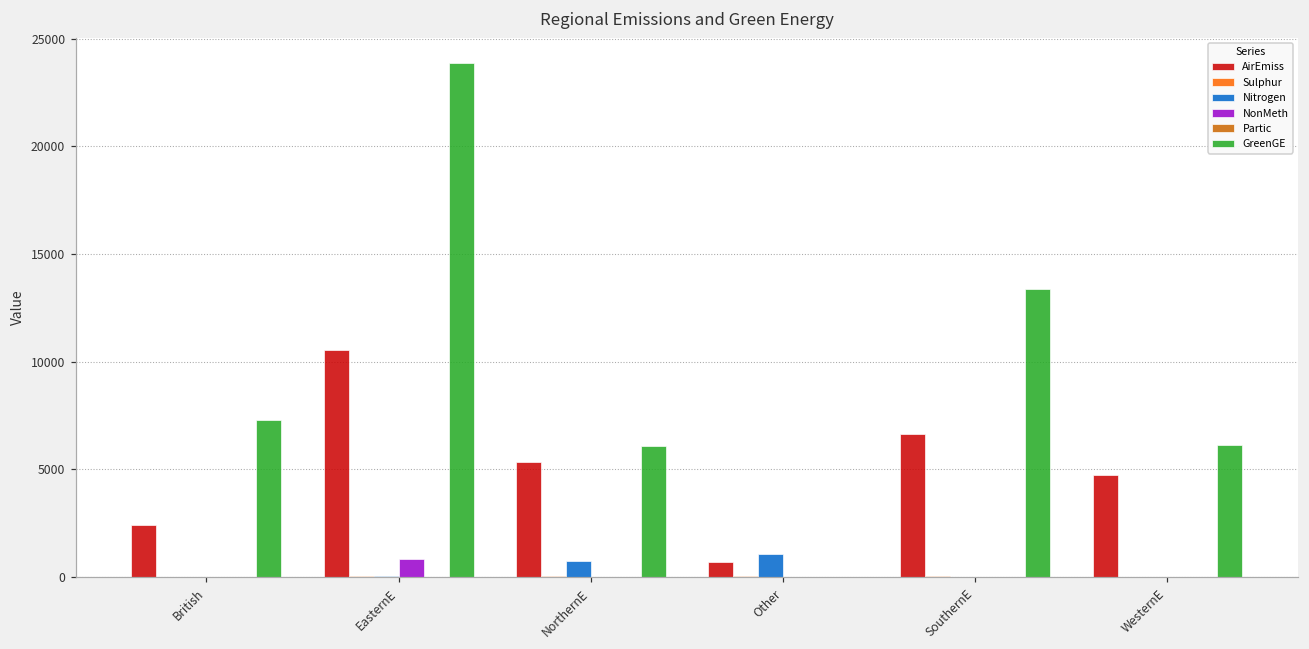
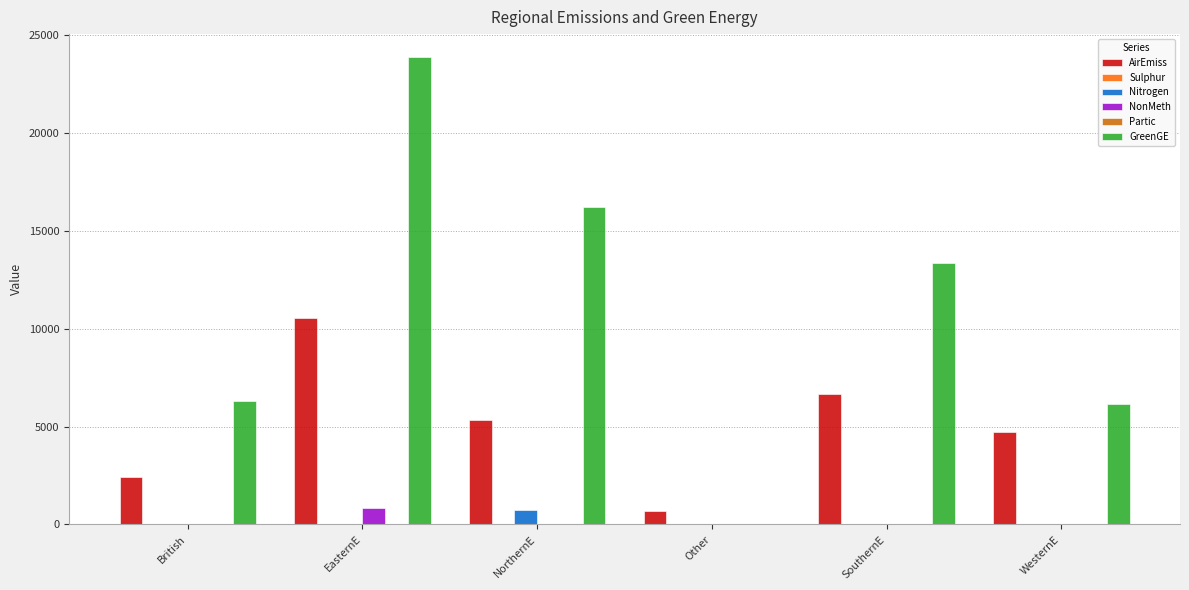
  {
    "AirEmiss": {
      "British": 2400,
      "EasternE": 10500,
      "NorthernE": 5300,
      "Other": 700,
      "SouthernE": 6700,
      "WesternE": 4700
    },
    "Nitrogen": {
      "NorthernE": 700,
-     "Other": 1000
+     "Other": 0
    },
    "NonMeth": {
      "EasternE": 800
    },
    "GreenGE": {
-     "British": 7300,
+     "British": 6300,
      "EasternE": 23900,
-     "NorthernE": 6100,
+     "NorthernE": 16200,
      "Other": 0,
      "SouthernE": 13400,
      "WesternE": 6100
    }
  }
